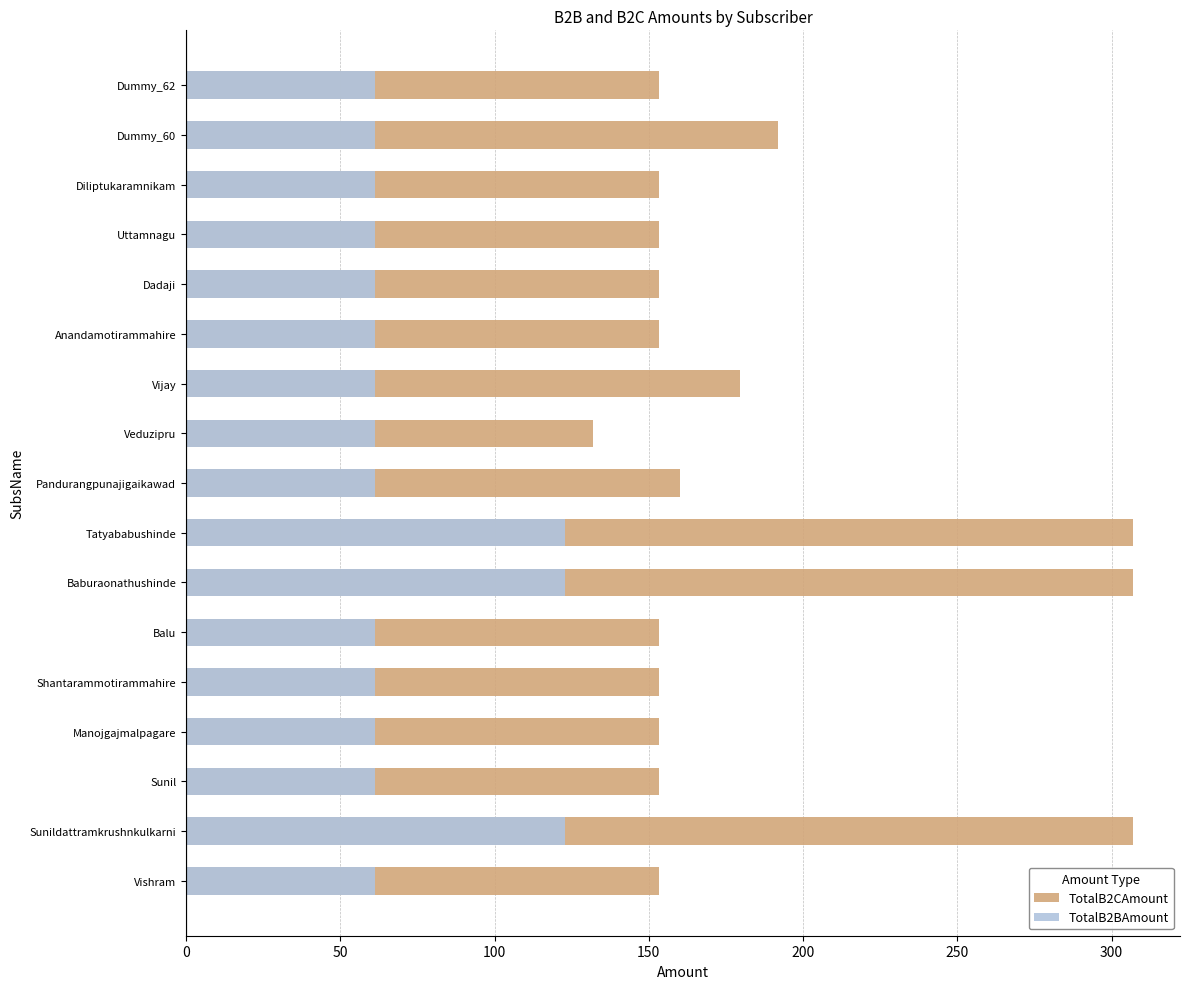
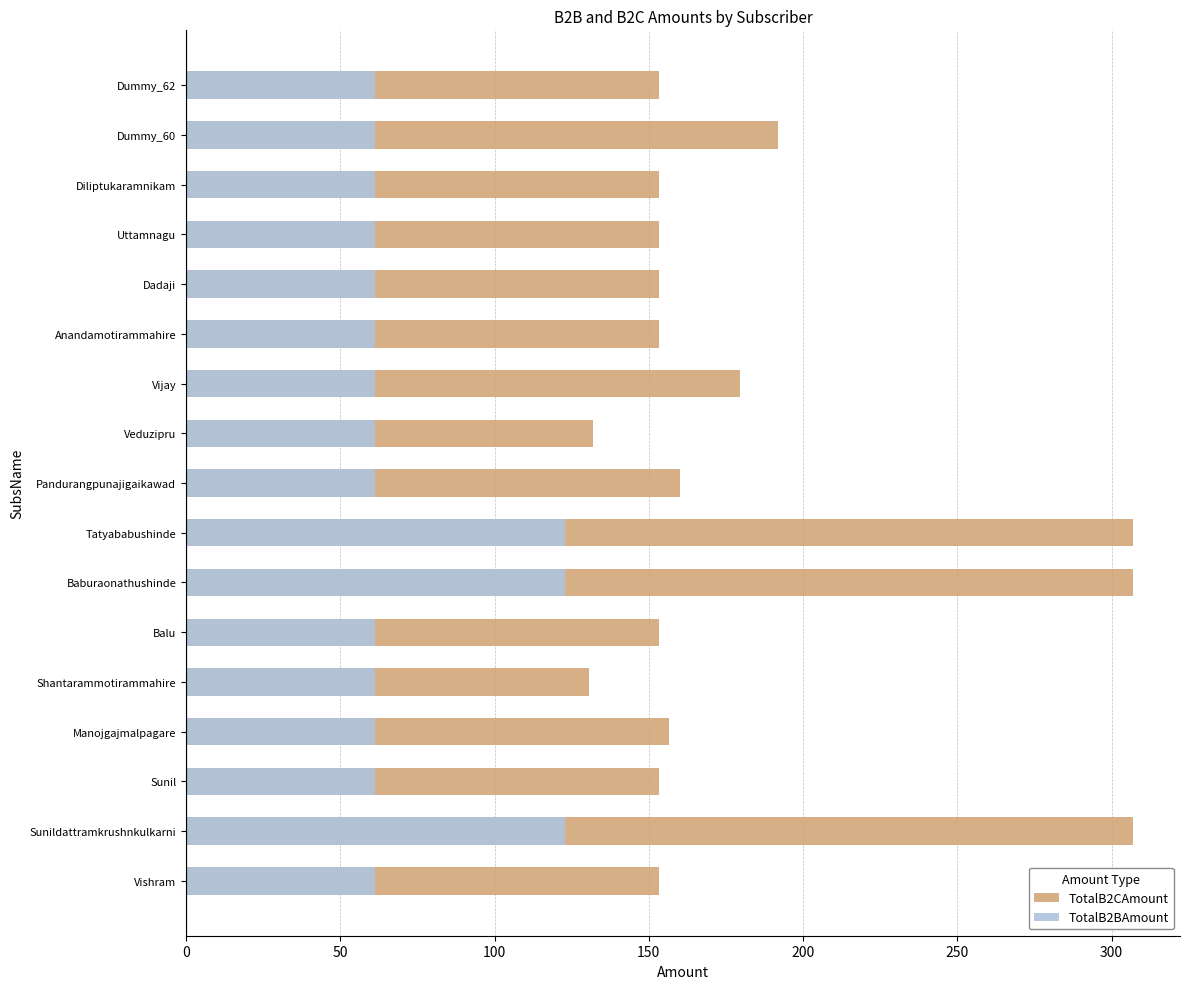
  {
    "TotalB2CAmount": {
      "Dummy_62": 153,
      "Dummy_60": 192,
      "Diliptukaramnikam": 153,
      "Uttamnagu": 153,
      "Dadaji": 153,
      "Anandamotirammahire": 153,
      "Vijay": 180,
      "Veduzipru": 132,
      "Pandurangpunajigaikawad": 160,
      "Tatyababushinde": 307,
      "Baburaonathushinde": 307,
      "Balu": 153,
-     "Shantarammotirammahire": 153,
-     "Manojgajmalpagare": 153,
+     "Shantarammotirammahire": 131,
+     "Manojgajmalpagare": 157,
      "Sunil": 153,
      "Sunildattramkrushnkulkarni": 307,
      "Vishram": 153
    }
  }
